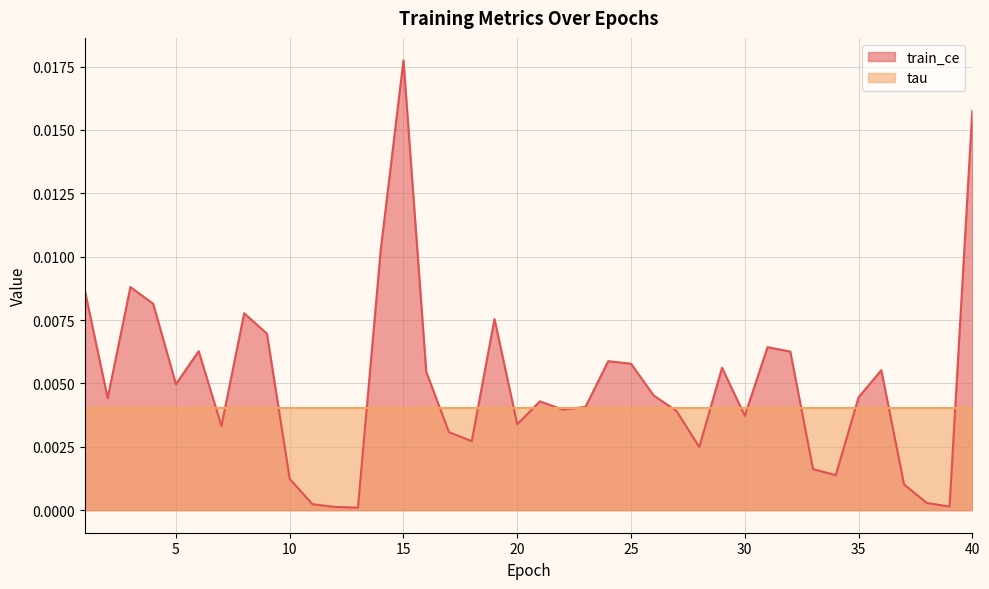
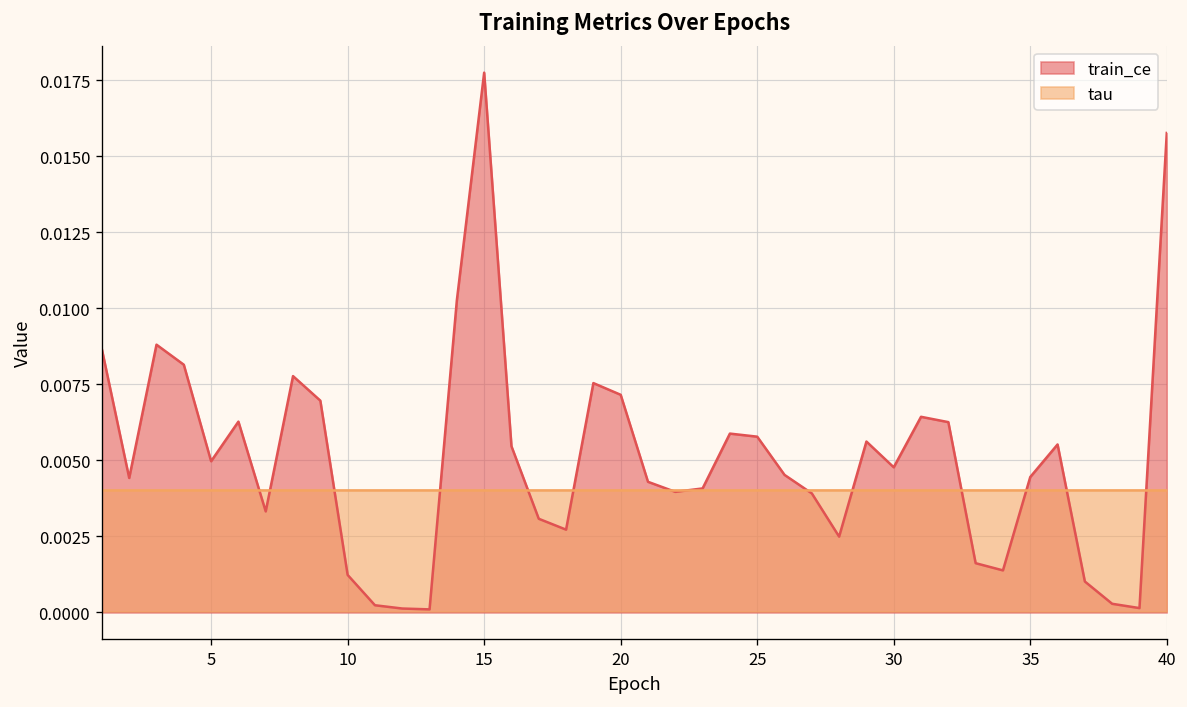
  {
    "train_ce": {
      "5": 0.0050,
      "10": 0.0012,
      "15": 0.0177,
-     "20": 0.0034,
+     "20": 0.0072,
      "25": 0.0058,
-     "30": 0.0037,
+     "30": 0.0048,
      "35": 0.0045,
      "40": 0.0158
    },
    "tau": {
      "5": 0.0040,
      "10": 0.0040,
      "15": 0.0040,
      "20": 0.0040,
      "25": 0.0040,
      "30": 0.0040,
      "35": 0.0040,
      "40": 0.0040
    }
  }
